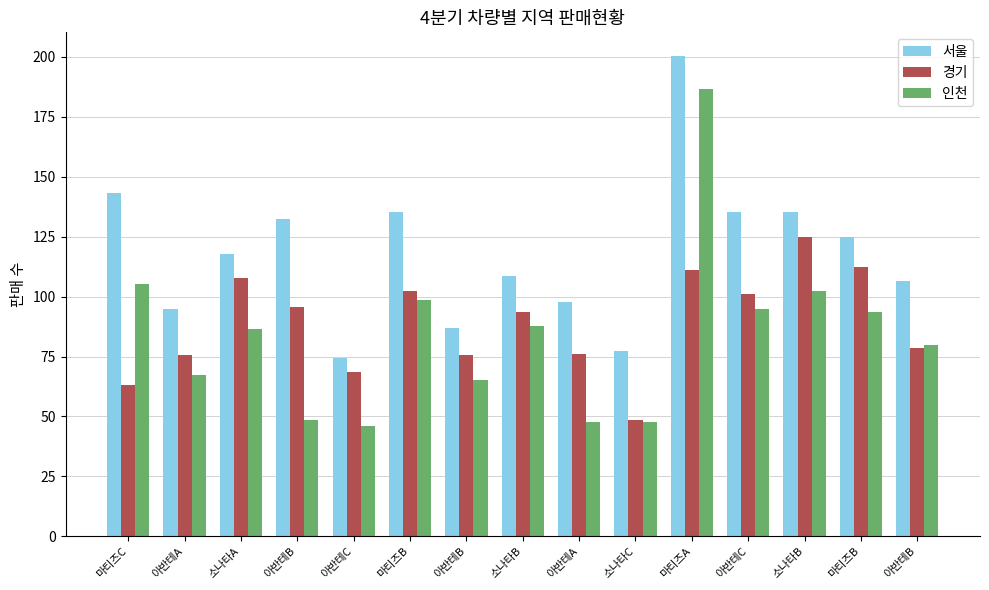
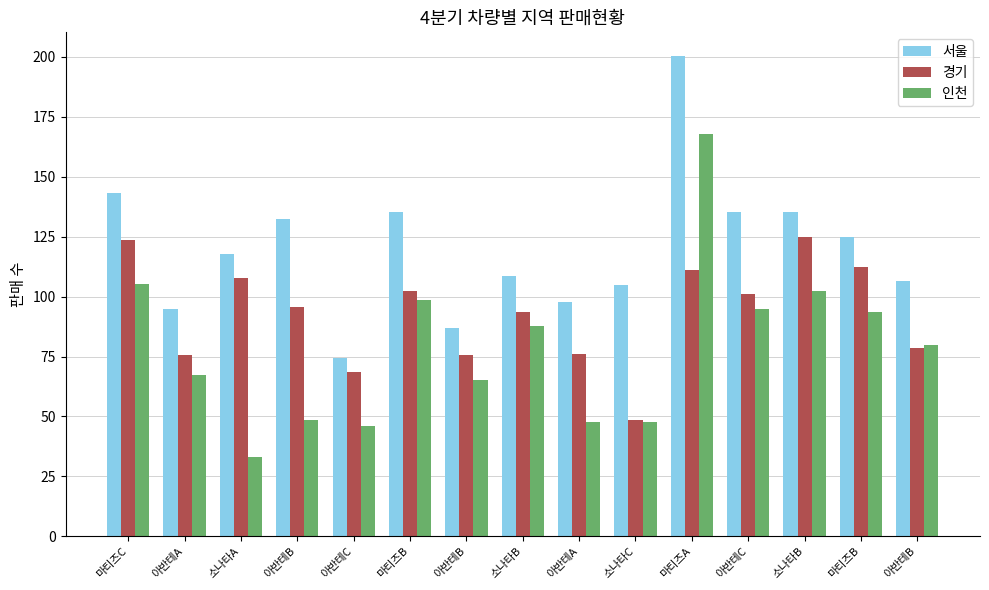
  {
    "서울": {
      "마티즈C": 143,
      "소나타A": 118,
-     "소나타C": 77,
+     "소나타C": 105,
      "마티즈A": 200
    },
    "경기": {
-     "마티즈C": 63,
+     "마티즈C": 124,
      "소나타A": 108,
      "소나타C": 49,
      "마티즈A": 111
    },
    "인천": {
      "마티즈C": 105,
-     "소나타A": 86,
+     "소나타A": 33,
      "소나타C": 48,
-     "마티즈A": 187
+     "마티즈A": 168
    }
  }
